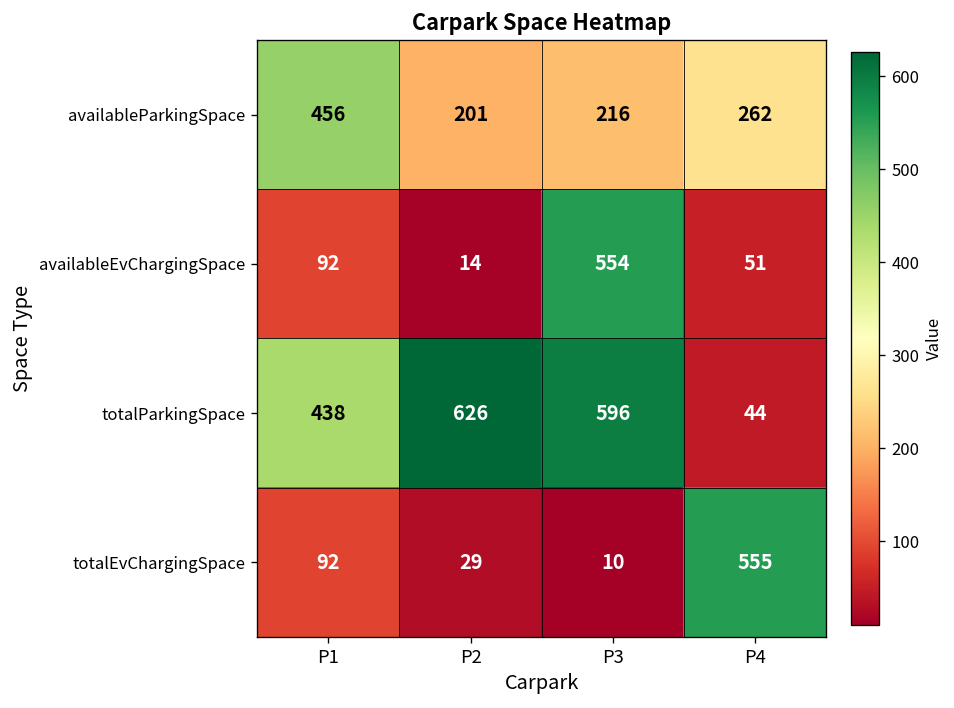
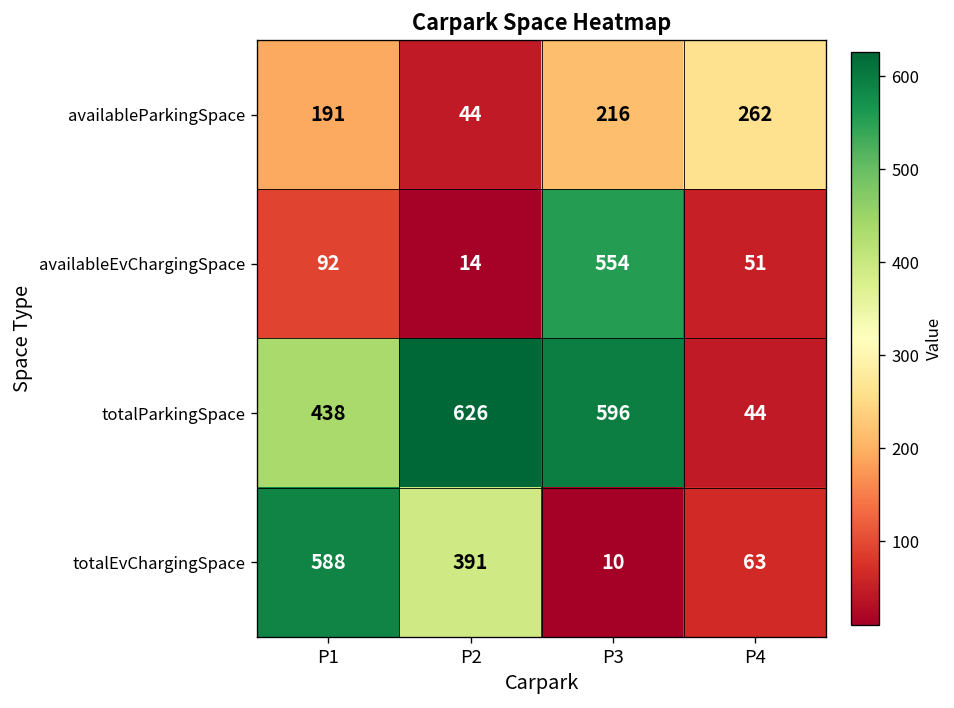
  {
    "availableParkingSpace": {
-     "P1": 456,
-     "P2": 201,
+     "P1": 191,
+     "P2": 44,
      "P3": 216,
      "P4": 262
    },
    "availableEvChargingSpace": {
      "P1": 92,
      "P2": 14,
      "P3": 554,
      "P4": 51
    },
    "totalParkingSpace": {
      "P1": 438,
      "P2": 626,
      "P3": 596,
      "P4": 44
    },
    "totalEvChargingSpace": {
-     "P1": 92,
-     "P2": 29,
+     "P1": 588,
+     "P2": 391,
      "P3": 10,
-     "P4": 555
+     "P4": 63
    }
  }
